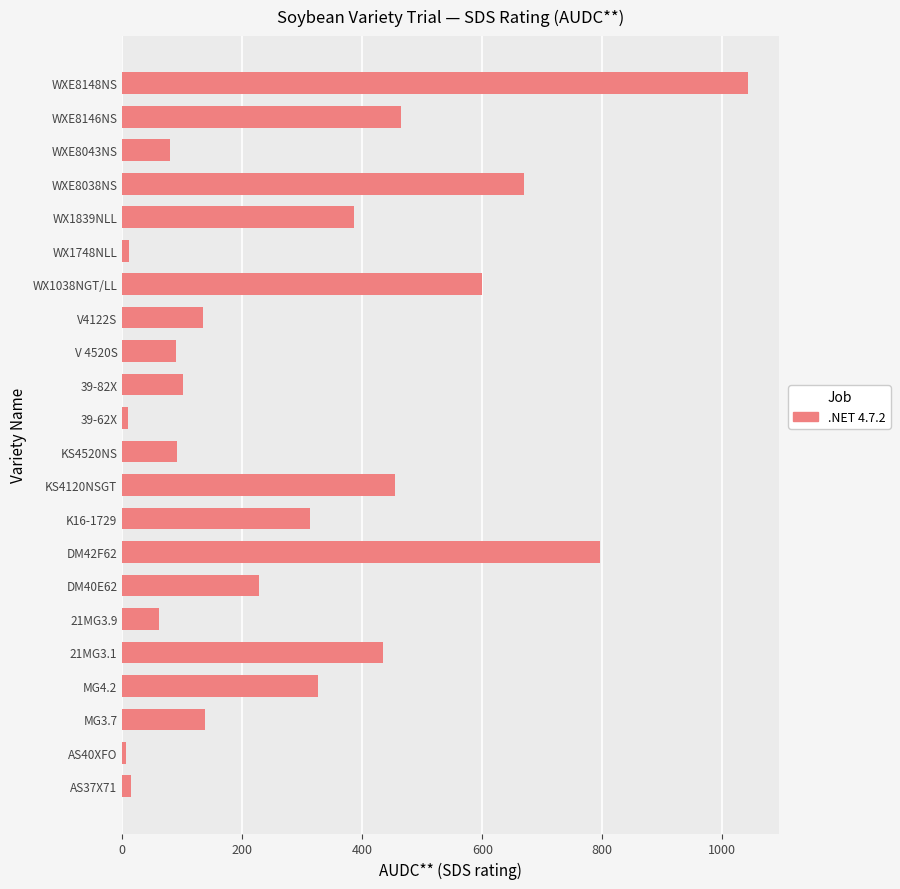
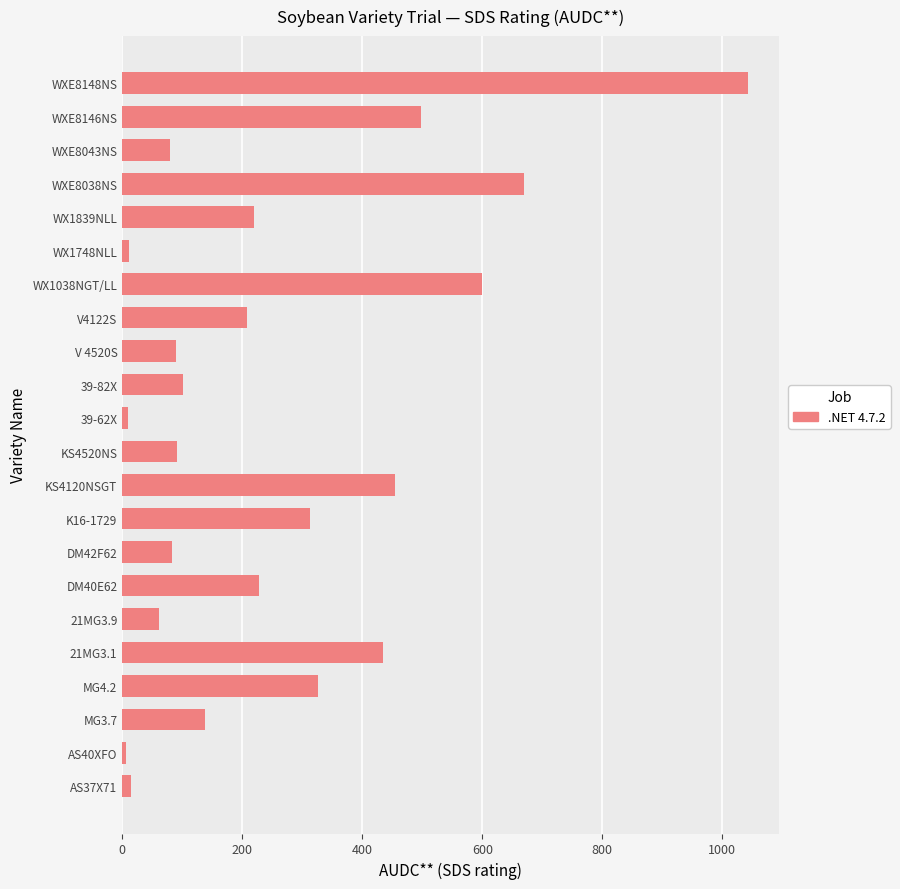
  {
    "WXE8148NS": 1040,
-   "WXE8146NS": 460,
+   "WXE8146NS": 500,
    "WXE8043NS": 80,
    "WXE8038NS": 670,
-   "WX1839NLL": 390,
+   "WX1839NLL": 220,
    "WX1748NLL": 10,
    "WX1038NGT/LL": 600,
-   "V4122S": 140,
+   "V4122S": 210,
    "V 4520S": 90,
    "39-82X": 100,
    "39-62X": 10,
    "KS4520NS": 90,
    "KS4120NSGT": 450,
    "K16-1729": 310,
-   "DM42F62": 800,
+   "DM42F62": 80,
    "DM40E62": 230,
    "21MG3.9": 60,
    "21MG3.1": 430,
    "MG4.2": 330,
    "MG3.7": 140,
    "AS40XFO": 10,
    "AS37X71": 20
  }
